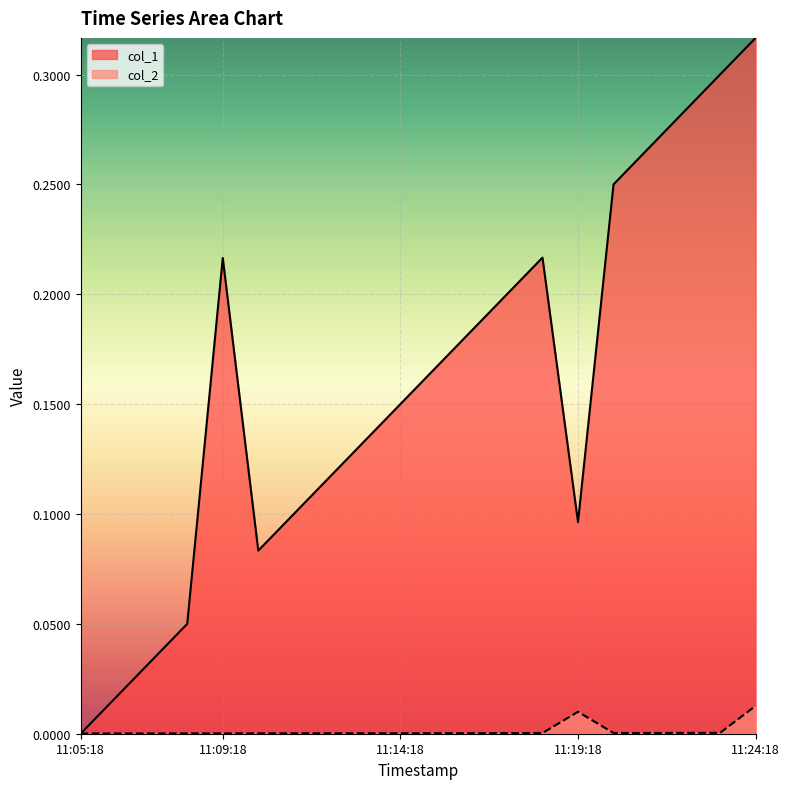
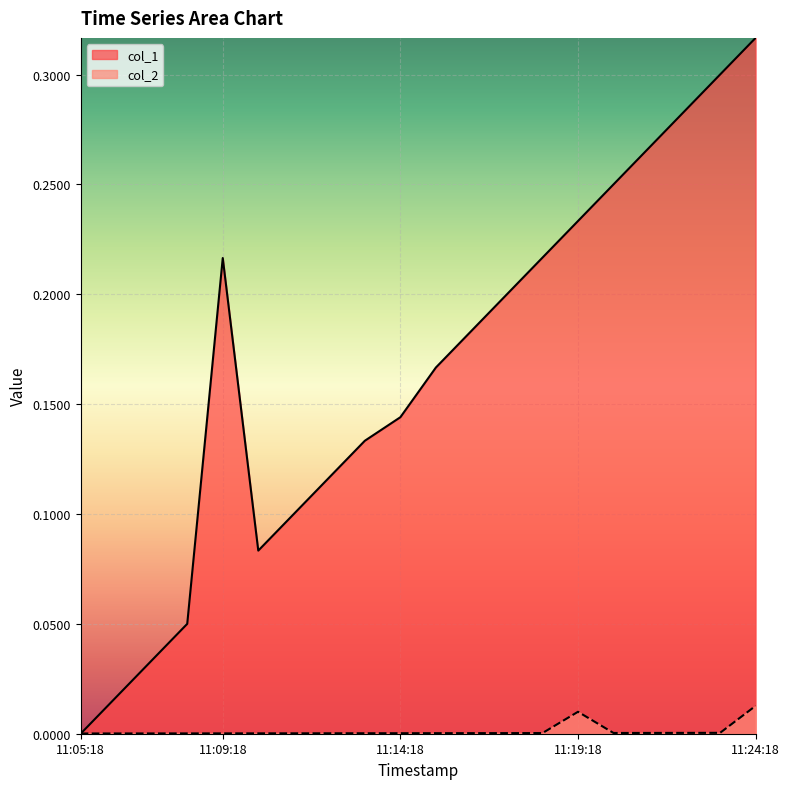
  {
    "col_1": {
      "11:09:18": 0.216,
-     "11:14:18": 0.150,
-     "11:19:18": 0.096,
+     "11:14:18": 0.144,
+     "11:19:18": 0.233,
      "11:24:18": 0.317
    },
    "col_2": {
      "11:09:18": 0.000,
      "11:14:18": 0.000,
      "11:19:18": 0.010,
      "11:24:18": 0.013
    }
  }
